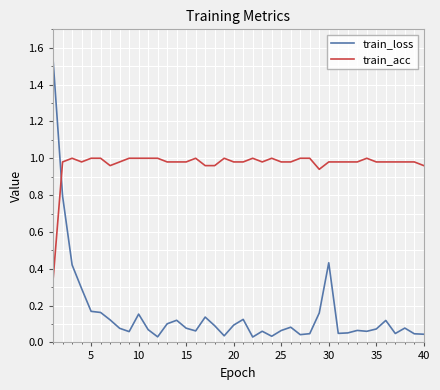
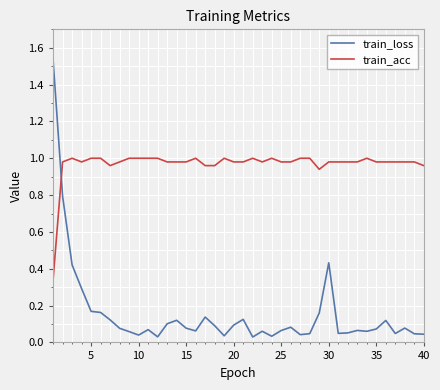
  {
    "train_loss": {
      "5": 0.17,
-     "10": 0.15,
+     "10": 0.04,
      "15": 0.08,
      "20": 0.09,
      "25": 0.06,
      "30": 0.43,
      "35": 0.07,
      "40": 0.04
    },
    "train_acc": {
      "5": 1.00,
      "10": 1.00,
      "15": 0.98,
      "20": 0.98,
      "25": 0.98,
      "30": 0.98,
      "35": 0.98,
      "40": 0.96
    }
  }
